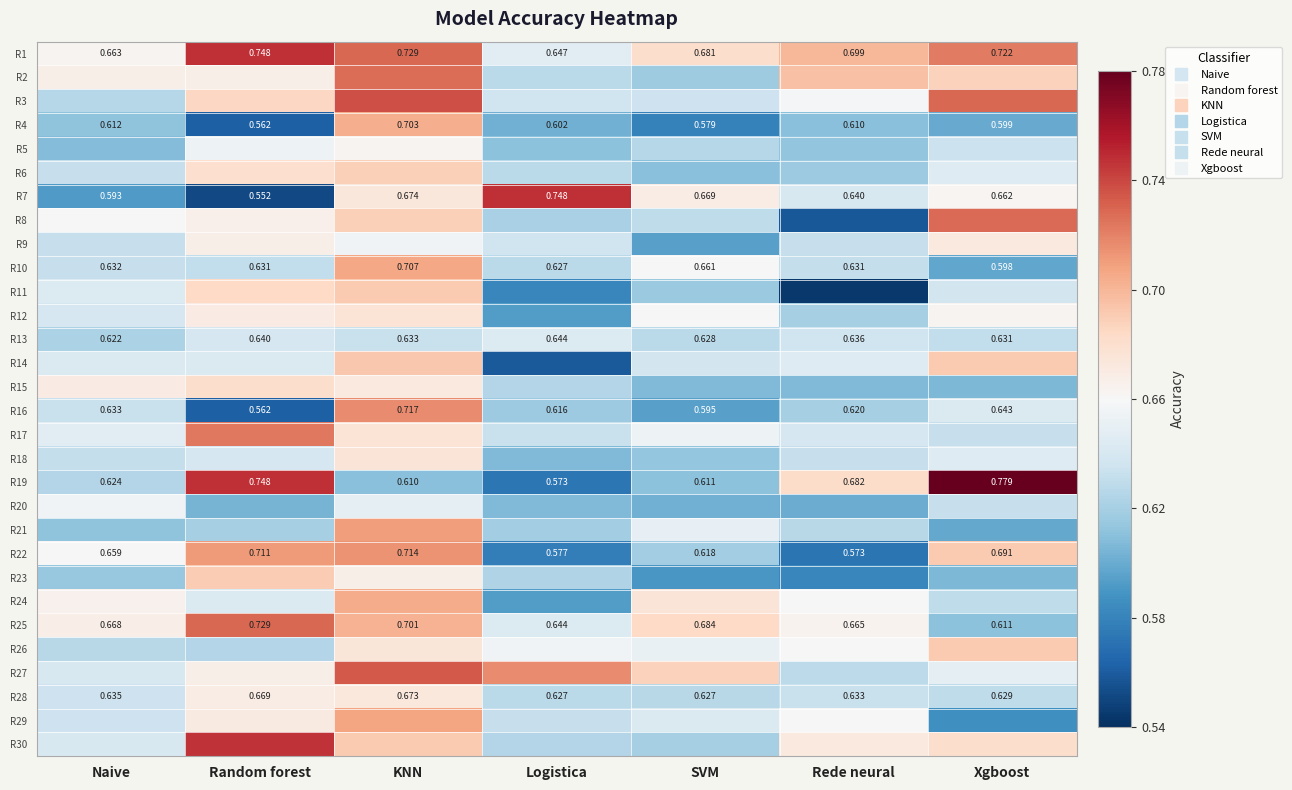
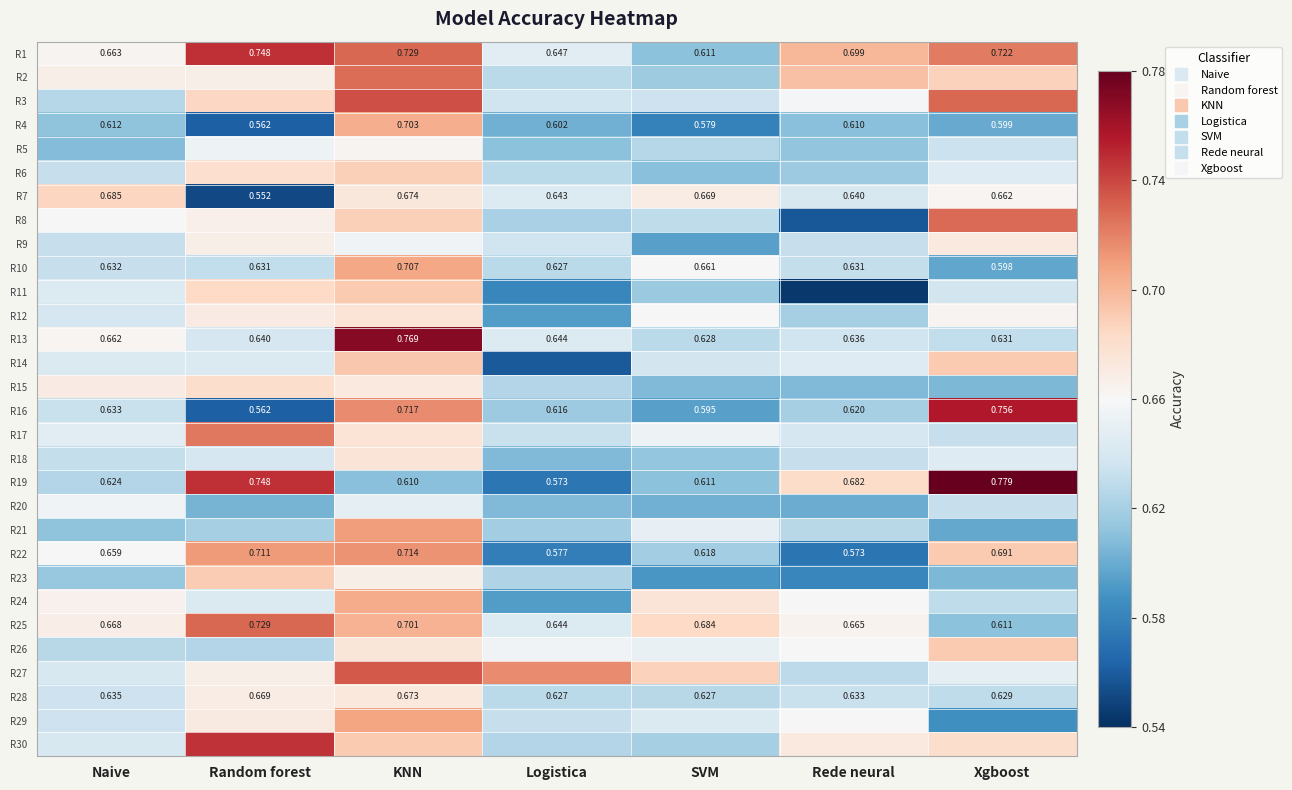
  {
    "R1": {
      "Naive": 0.663,
      "Random forest": 0.748,
      "KNN": 0.729,
      "Logistica": 0.647,
-     "SVM": 0.681,
+     "SVM": 0.611,
      "Rede neural": 0.699,
      "Xgboost": 0.722
    },
    "R4": {
      "Naive": 0.612,
      "Random forest": 0.562,
      "KNN": 0.703,
      "Logistica": 0.602,
      "SVM": 0.579,
      "Rede neural": 0.610,
      "Xgboost": 0.599
    },
    "R7": {
-     "Naive": 0.593,
+     "Naive": 0.685,
      "Random forest": 0.552,
      "KNN": 0.674,
-     "Logistica": 0.748,
+     "Logistica": 0.643,
      "SVM": 0.669,
      "Rede neural": 0.640,
      "Xgboost": 0.662
    },
    "R10": {
      "Naive": 0.632,
      "Random forest": 0.631,
      "KNN": 0.707,
      "Logistica": 0.627,
      "SVM": 0.661,
      "Rede neural": 0.631,
      "Xgboost": 0.598
    },
    "R13": {
-     "Naive": 0.622,
+     "Naive": 0.662,
      "Random forest": 0.640,
-     "KNN": 0.633,
+     "KNN": 0.769,
      "Logistica": 0.644,
      "SVM": 0.628,
      "Rede neural": 0.636,
      "Xgboost": 0.631
    },
    "R16": {
      "Naive": 0.633,
      "Random forest": 0.562,
      "KNN": 0.717,
      "Logistica": 0.616,
      "SVM": 0.595,
      "Rede neural": 0.620,
-     "Xgboost": 0.643
+     "Xgboost": 0.756
    },
    "R19": {
      "Naive": 0.624,
      "Random forest": 0.748,
      "KNN": 0.610,
      "Logistica": 0.573,
      "SVM": 0.611,
      "Rede neural": 0.682,
      "Xgboost": 0.779
    },
    "R22": {
      "Naive": 0.659,
      "Random forest": 0.711,
      "KNN": 0.714,
      "Logistica": 0.577,
      "SVM": 0.618,
      "Rede neural": 0.573,
      "Xgboost": 0.691
    },
    "R25": {
      "Naive": 0.668,
      "Random forest": 0.729,
      "KNN": 0.701,
      "Logistica": 0.644,
      "SVM": 0.684,
      "Rede neural": 0.665,
      "Xgboost": 0.611
    },
    "R28": {
      "Naive": 0.635,
      "Random forest": 0.669,
      "KNN": 0.673,
      "Logistica": 0.627,
      "SVM": 0.627,
      "Rede neural": 0.633,
      "Xgboost": 0.629
    }
  }
